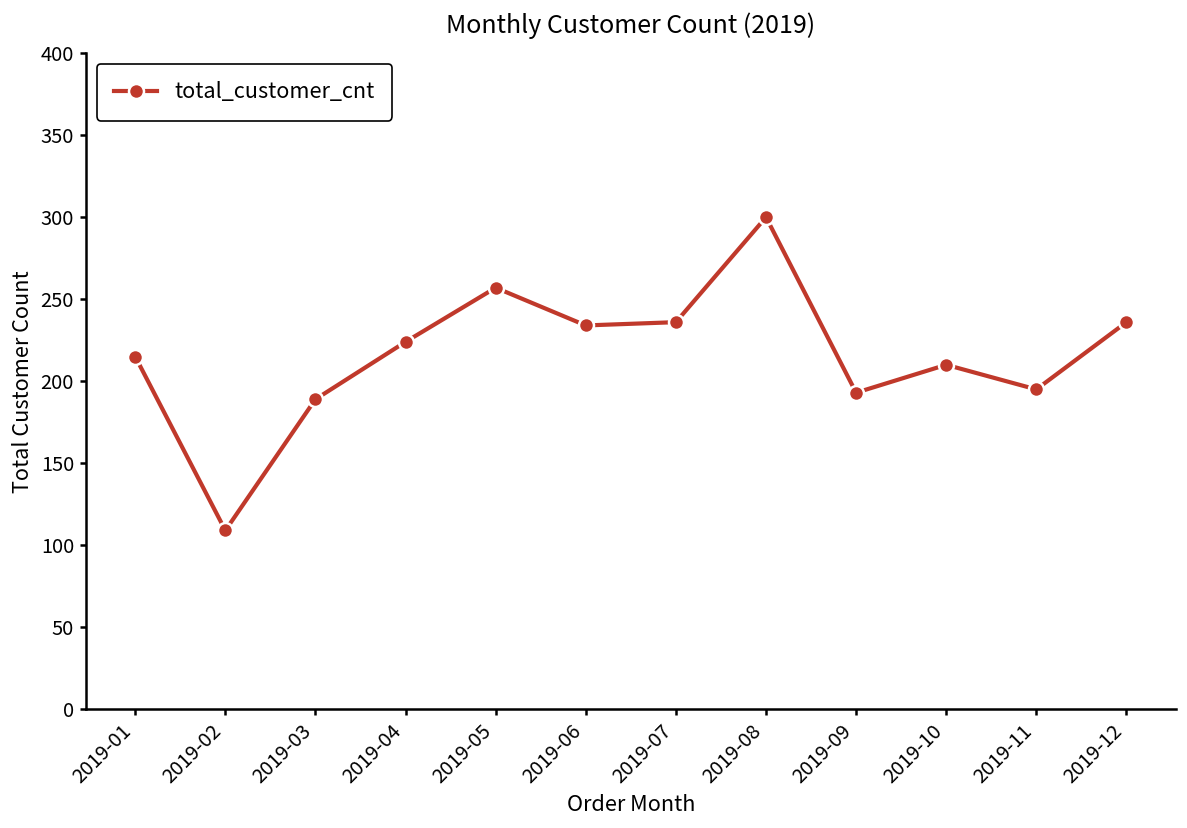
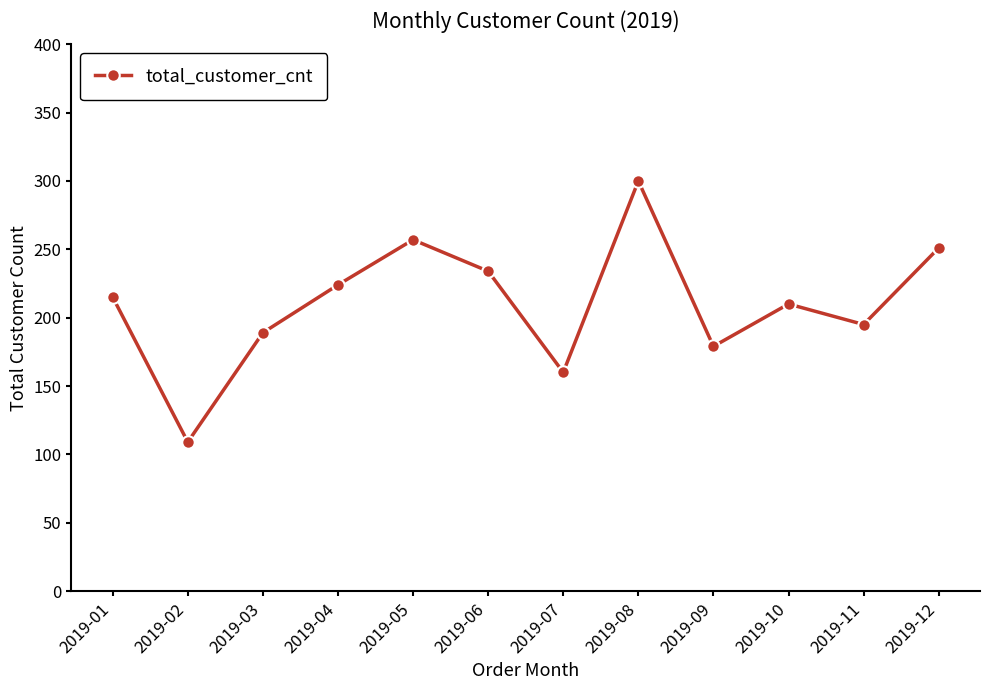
  {
    "2019-01": 215,
    "2019-02": 109,
    "2019-03": 189,
    "2019-04": 224,
    "2019-05": 257,
    "2019-06": 234,
-   "2019-07": 236,
+   "2019-07": 160,
    "2019-08": 300,
-   "2019-09": 193,
+   "2019-09": 179,
    "2019-10": 210,
    "2019-11": 195,
-   "2019-12": 236
+   "2019-12": 251
  }
